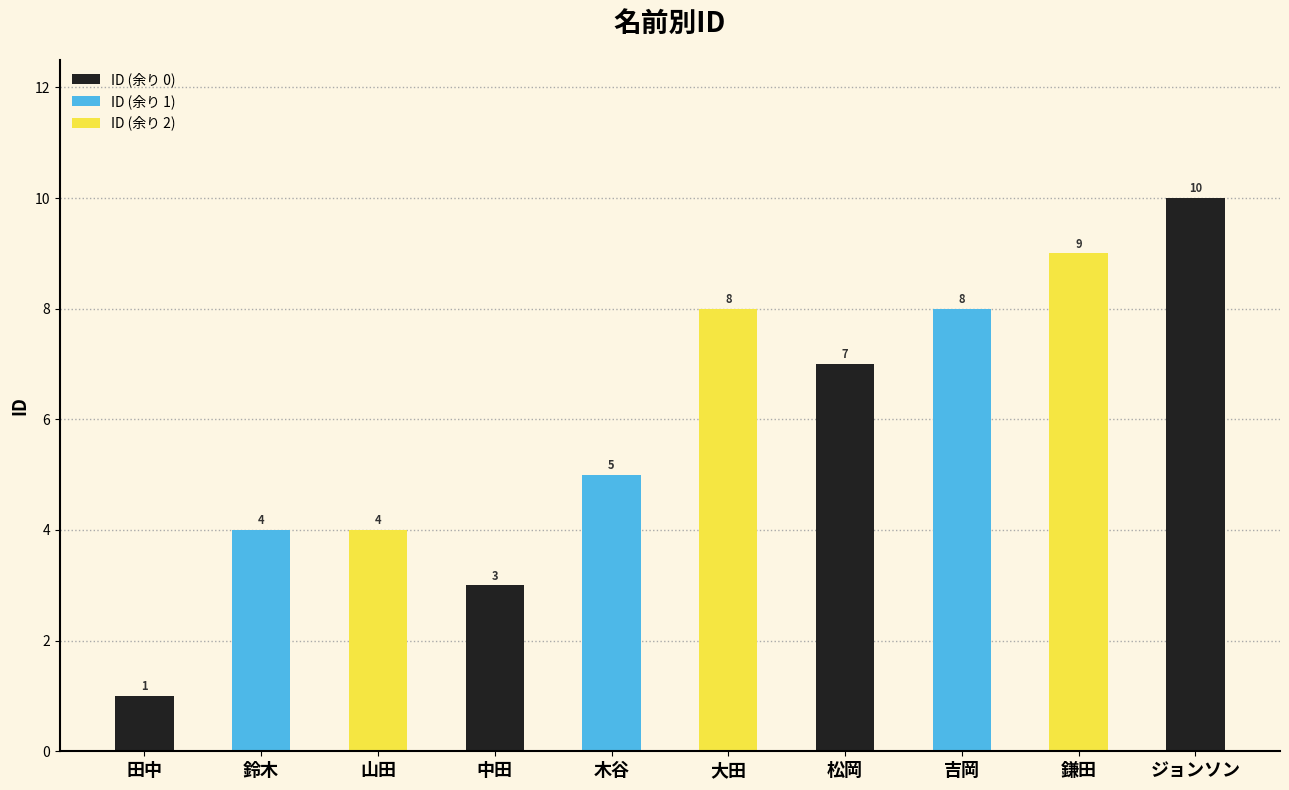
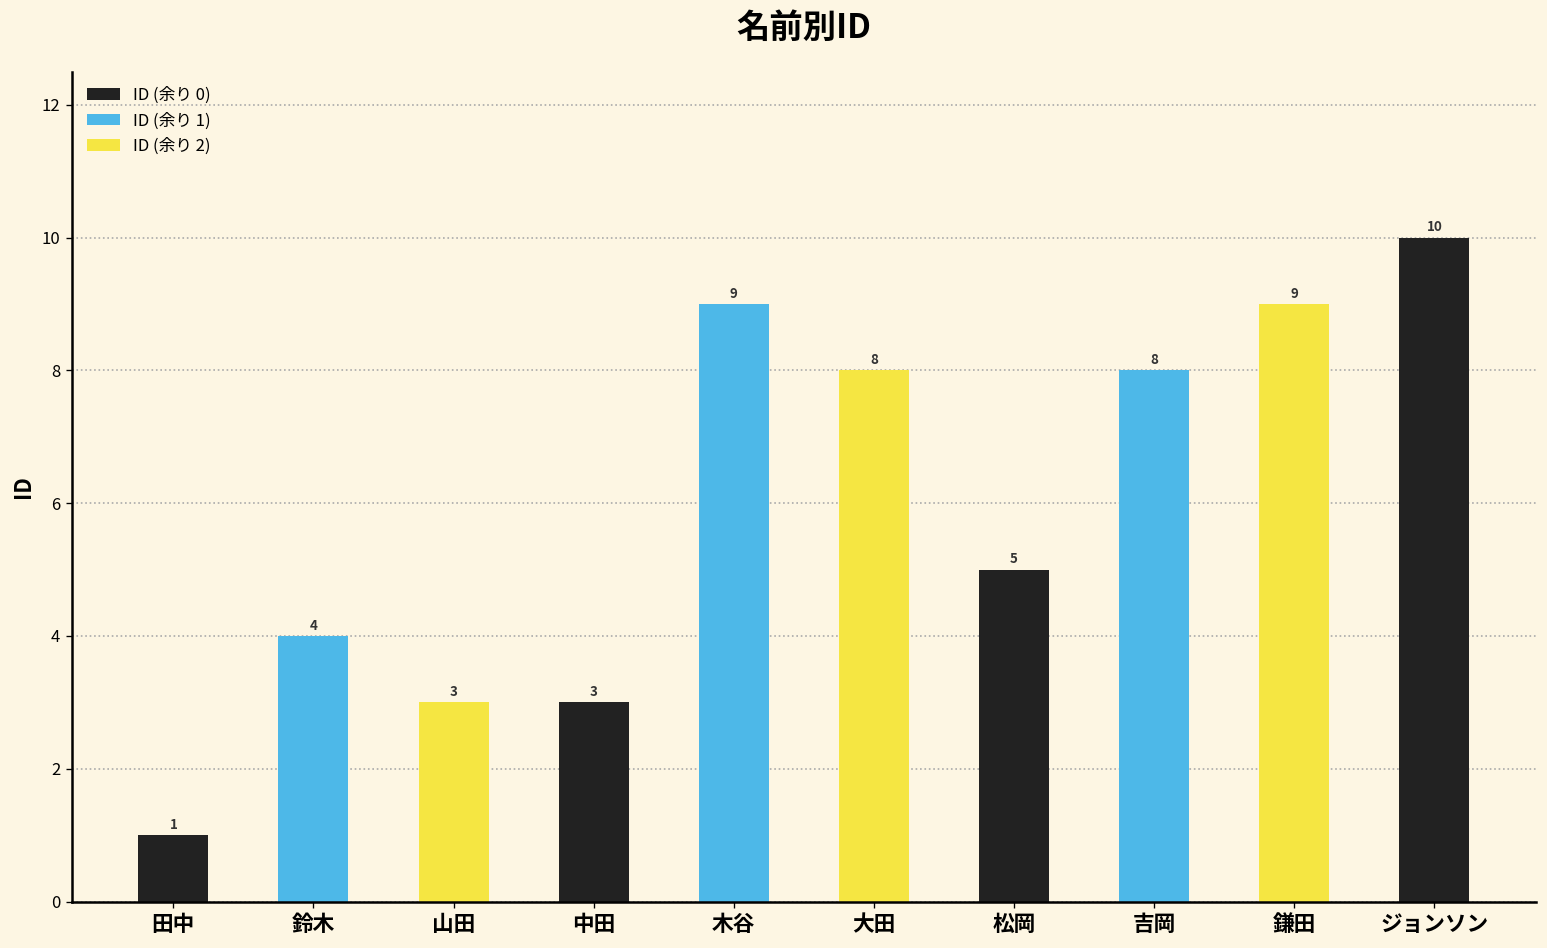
  {
    "田中": 1,
    "鈴木": 4,
-   "山田": 4,
+   "山田": 3,
    "中田": 3,
-   "木谷": 5,
+   "木谷": 9,
    "大田": 8,
-   "松岡": 7,
+   "松岡": 5,
    "吉岡": 8,
    "鎌田": 9,
    "ジョンソン": 10
  }
